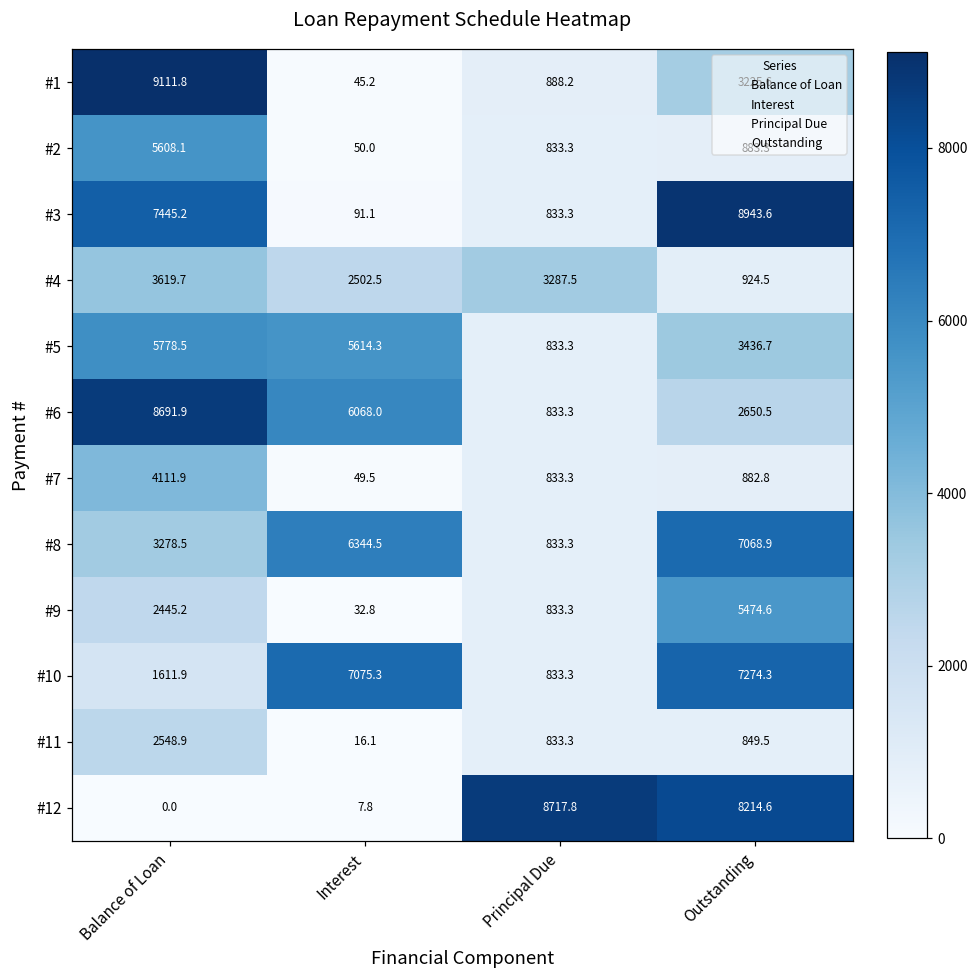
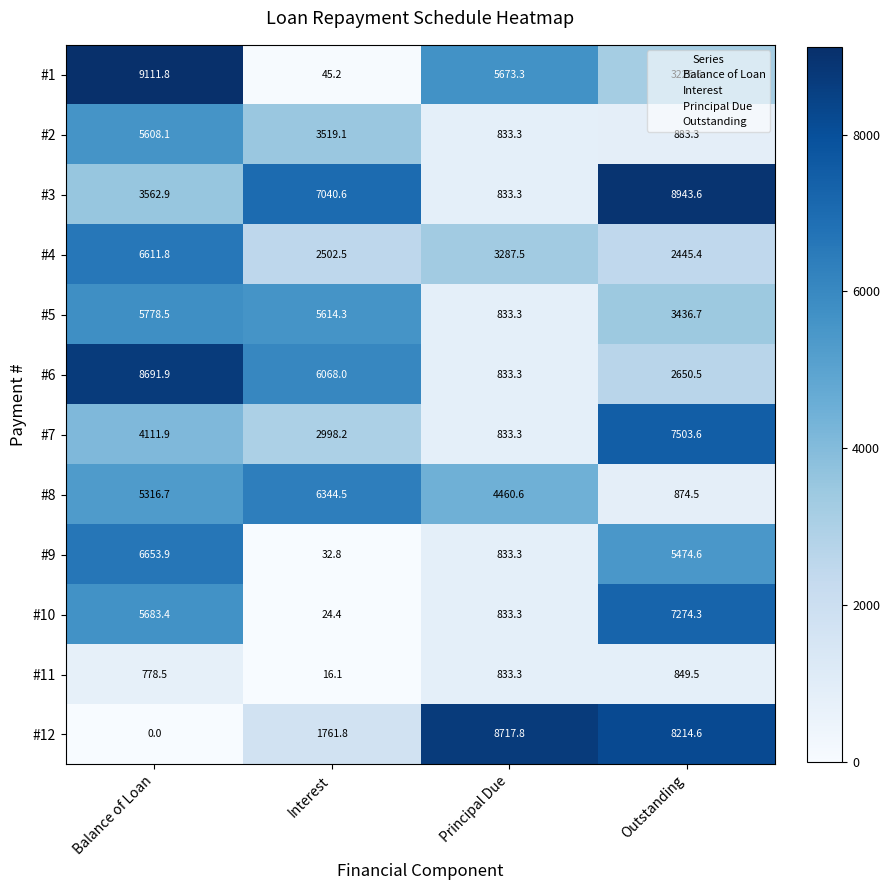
  {
    "#1": {
      "Balance of Loan": 9111.8,
      "Interest": 45.2,
-     "Principal Due": 888.2
+     "Principal Due": 5673.3
    },
    "#2": {
      "Balance of Loan": 5608.1,
-     "Interest": 50.0,
+     "Interest": 3519.1,
      "Principal Due": 833.3
    },
    "#3": {
-     "Balance of Loan": 7445.2,
-     "Interest": 91.1,
+     "Balance of Loan": 3562.9,
+     "Interest": 7040.6,
      "Principal Due": 833.3,
      "Outstanding": 8943.6
    },
    "#4": {
-     "Balance of Loan": 3619.7,
+     "Balance of Loan": 6611.8,
      "Interest": 2502.5,
      "Principal Due": 3287.5,
-     "Outstanding": 924.5
+     "Outstanding": 2445.4
    },
    "#5": {
      "Balance of Loan": 5778.5,
      "Interest": 5614.3,
      "Principal Due": 833.3,
      "Outstanding": 3436.7
    },
    "#6": {
      "Balance of Loan": 8691.9,
      "Interest": 6068.0,
      "Principal Due": 833.3,
      "Outstanding": 2650.5
    },
    "#7": {
      "Balance of Loan": 4111.9,
-     "Interest": 49.5,
+     "Interest": 2998.2,
      "Principal Due": 833.3,
-     "Outstanding": 882.8
+     "Outstanding": 7503.6
    },
    "#8": {
-     "Balance of Loan": 3278.5,
+     "Balance of Loan": 5316.7,
      "Interest": 6344.5,
-     "Principal Due": 833.3,
-     "Outstanding": 7068.9
+     "Principal Due": 4460.6,
+     "Outstanding": 874.5
    },
    "#9": {
-     "Balance of Loan": 2445.2,
+     "Balance of Loan": 6653.9,
      "Interest": 32.8,
      "Principal Due": 833.3,
      "Outstanding": 5474.6
    },
    "#10": {
-     "Balance of Loan": 1611.9,
-     "Interest": 7075.3,
+     "Balance of Loan": 5683.4,
+     "Interest": 24.4,
      "Principal Due": 833.3,
      "Outstanding": 7274.3
    },
    "#11": {
-     "Balance of Loan": 2548.9,
+     "Balance of Loan": 778.5,
      "Interest": 16.1,
      "Principal Due": 833.3,
      "Outstanding": 849.5
    },
    "#12": {
      "Balance of Loan": 0.0,
-     "Interest": 7.8,
+     "Interest": 1761.8,
      "Principal Due": 8717.8,
      "Outstanding": 8214.6
    }
  }
